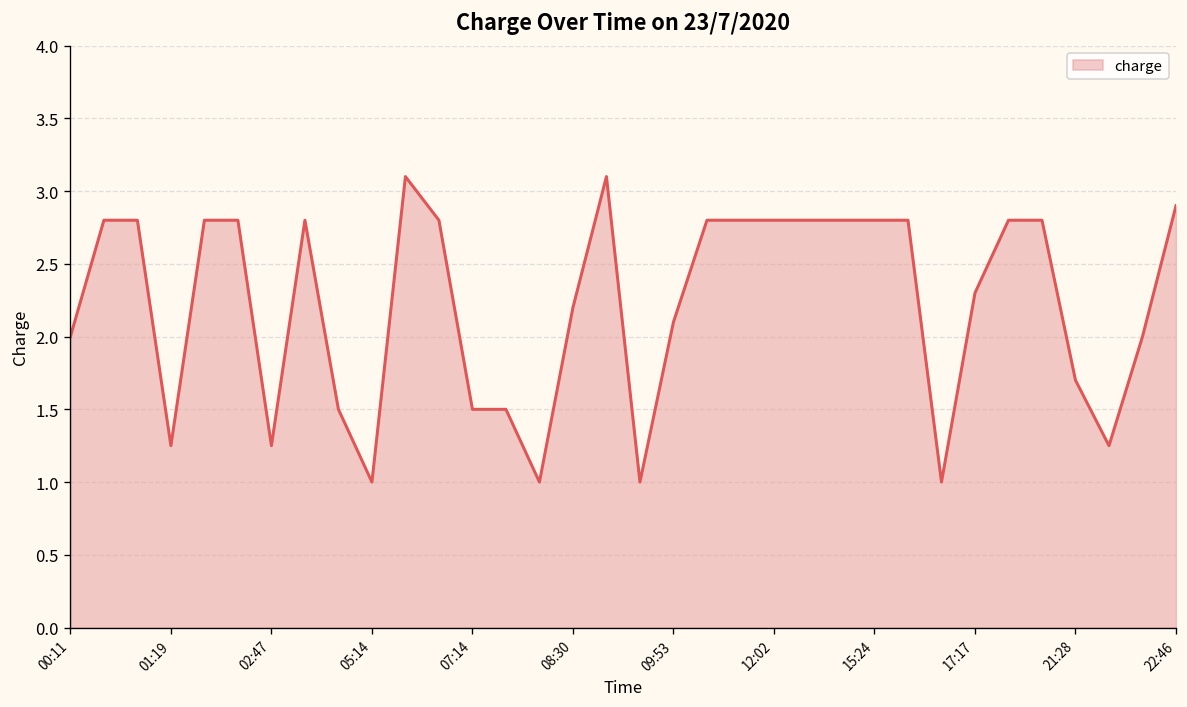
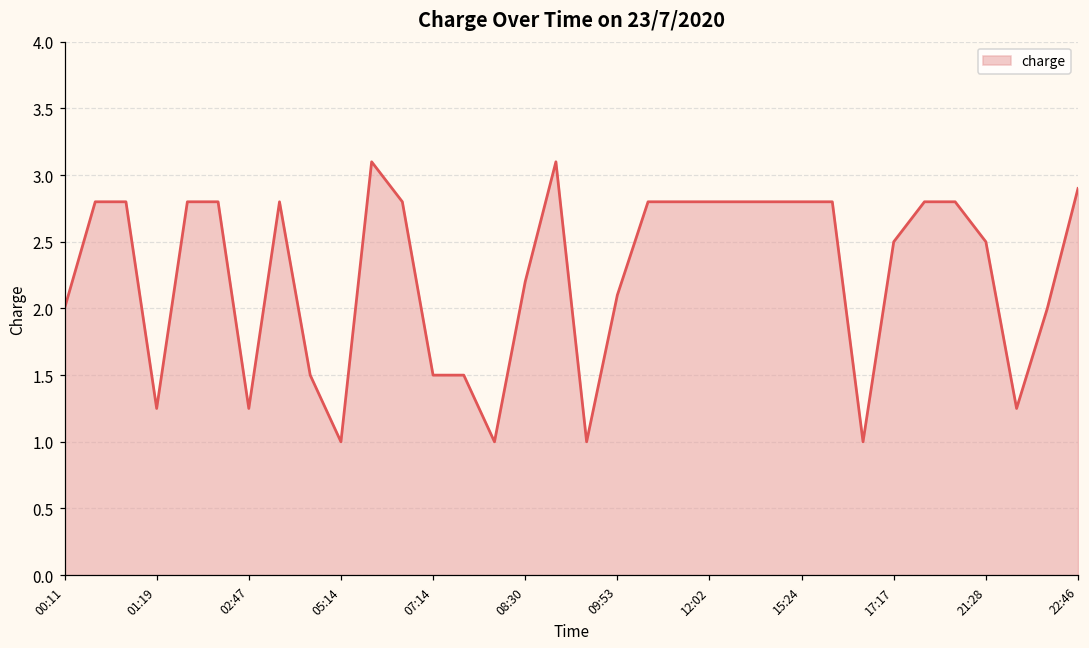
  {
    "00:11": 2.0,
    "01:19": 1.25,
    "02:47": 1.25,
    "05:14": 1.0,
    "07:14": 1.5,
    "08:30": 2.2,
    "09:53": 2.1,
    "12:02": 2.8,
    "15:24": 2.8,
-   "17:17": 2.3,
-   "21:28": 1.7,
+   "17:17": 2.5,
+   "21:28": 2.5,
    "22:46": 2.9
  }
